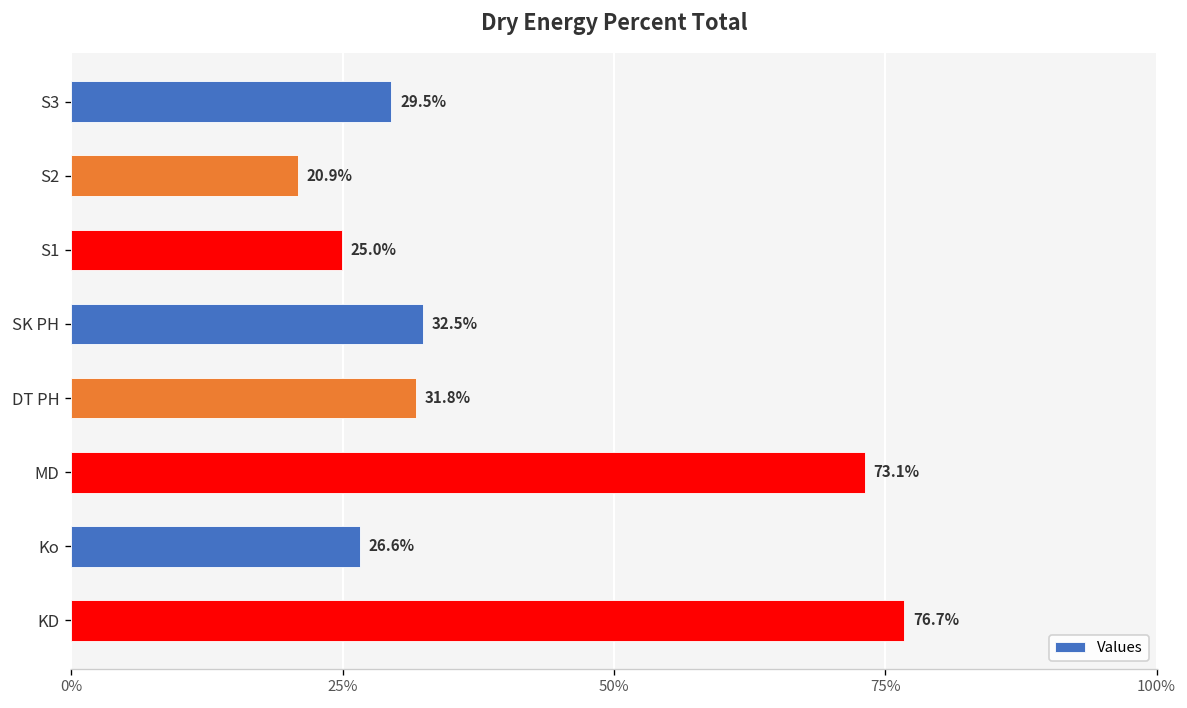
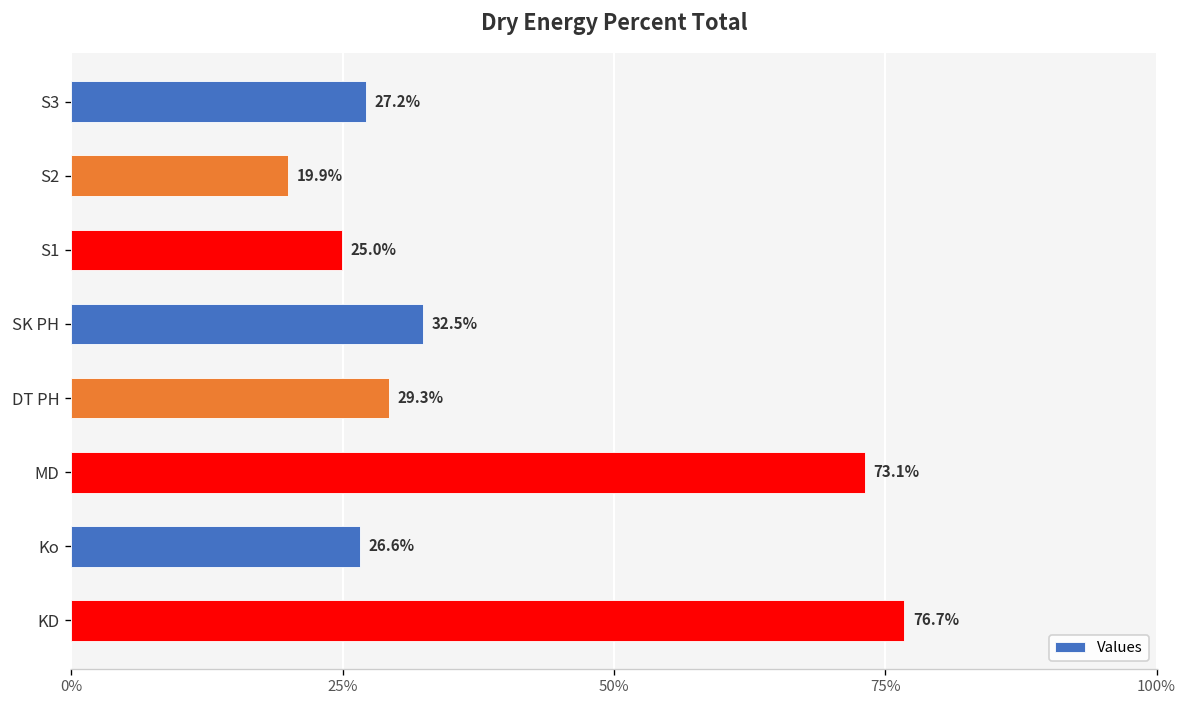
  {
-   "S3": "29.5%",
-   "S2": "20.9%",
+   "S3": "27.2%",
+   "S2": "19.9%",
    "S1": "25.0%",
    "SK PH": "32.5%",
-   "DT PH": "31.8%",
+   "DT PH": "29.3%",
    "MD": "73.1%",
    "Ko": "26.6%",
    "KD": "76.7%"
  }
